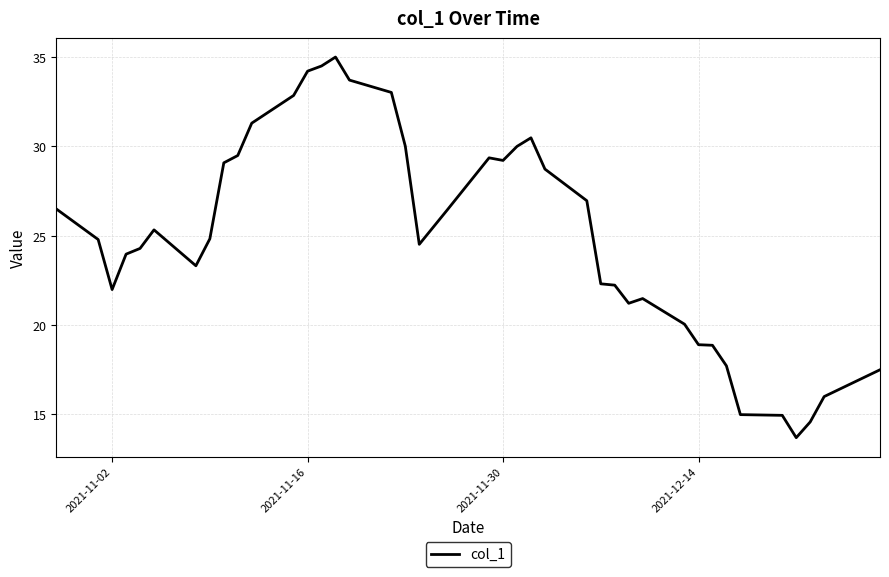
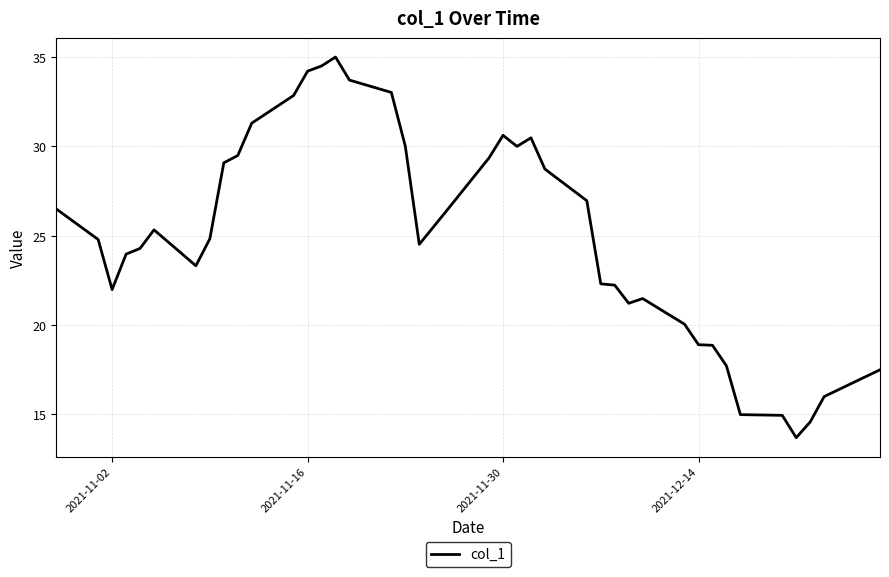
  {
    "2021-11-02": 22.0,
    "2021-11-16": 34.2,
-   "2021-11-30": 29.2,
+   "2021-11-30": 30.6,
    "2021-12-14": 18.9
  }
